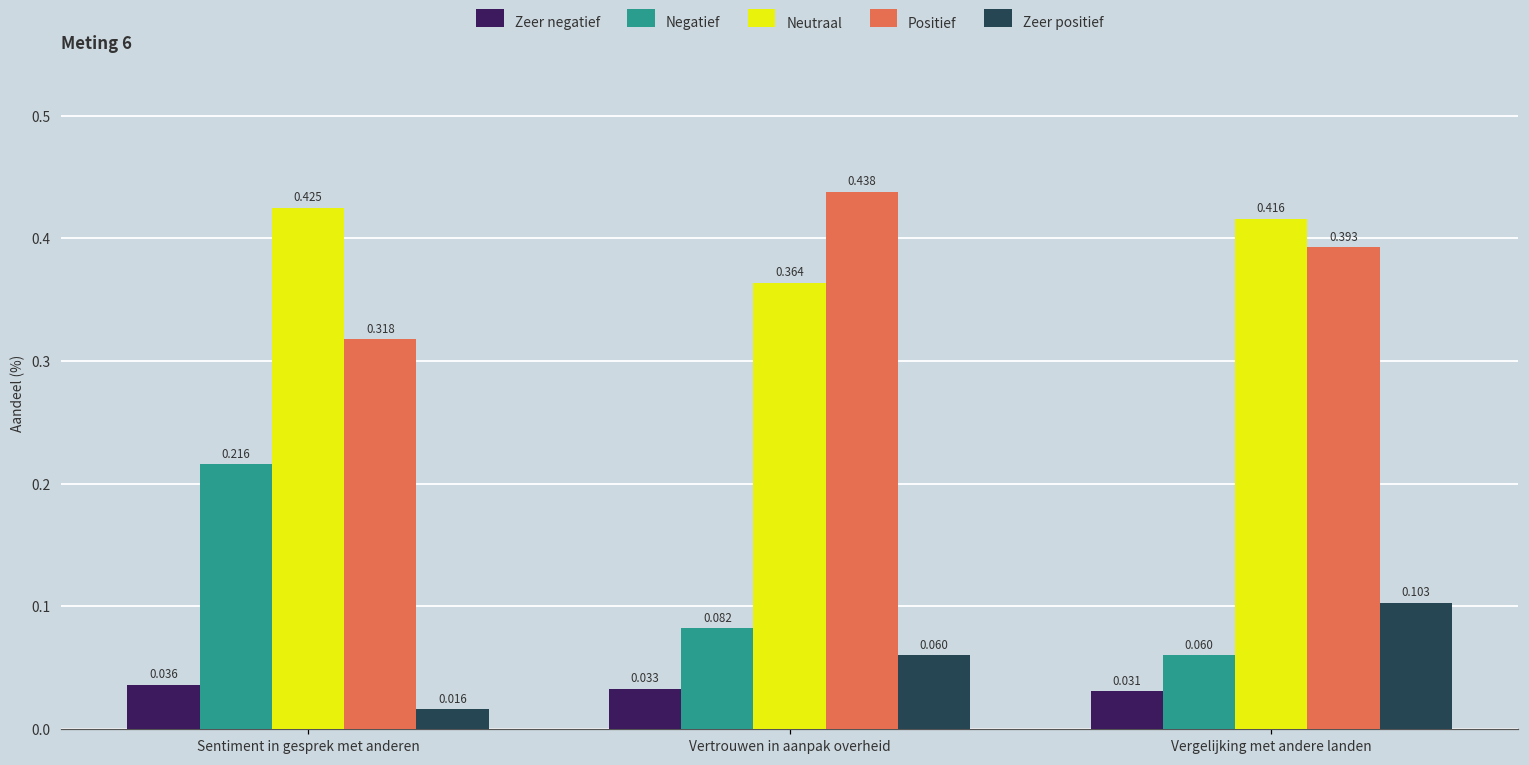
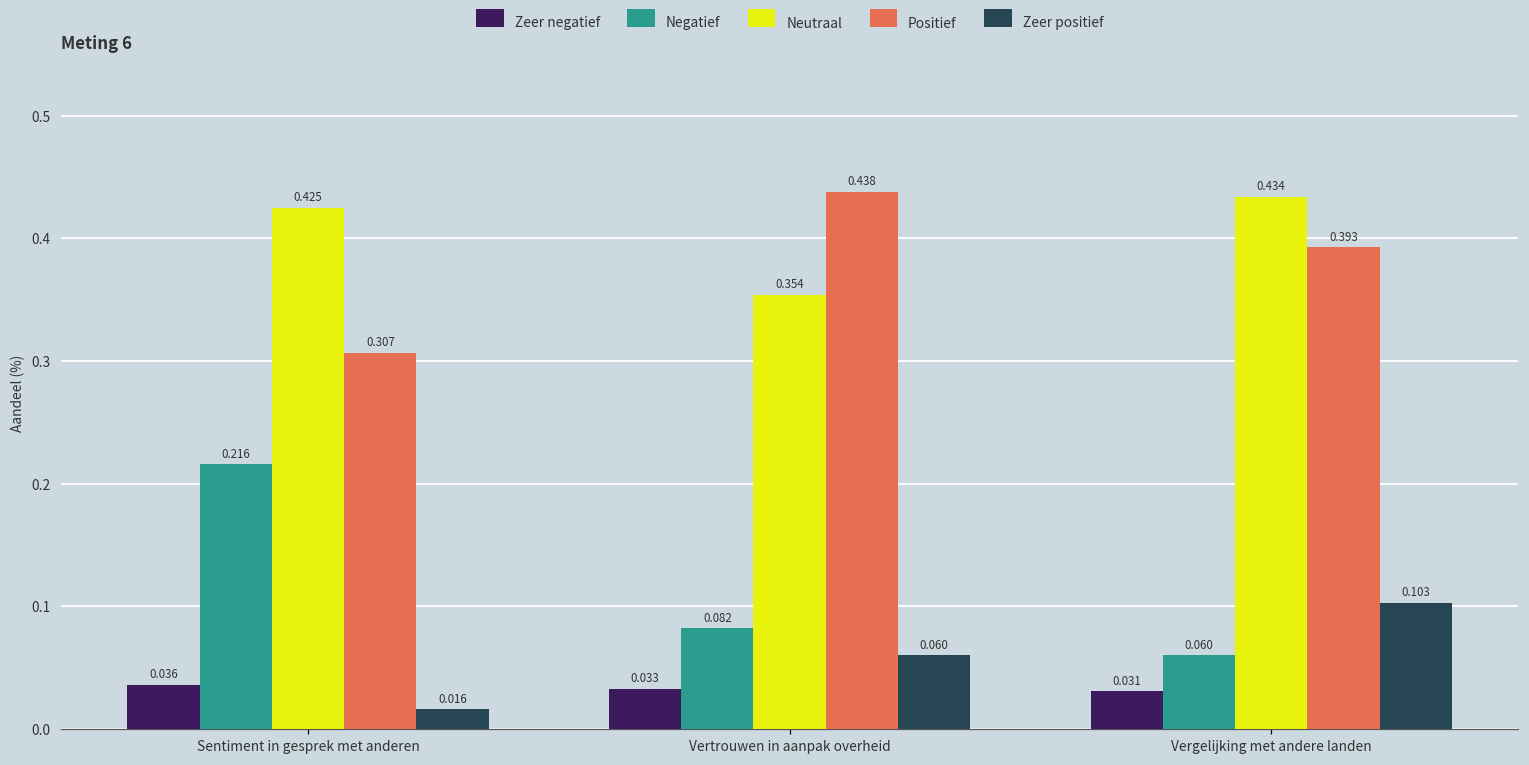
  {
    "Negatief": {
      "Sentiment in gesprek met anderen": 0.216,
      "Vertrouwen in aanpak overheid": 0.082,
      "Vergelijking met andere landen": 0.060
    },
    "Neutraal": {
      "Sentiment in gesprek met anderen": 0.425,
-     "Vertrouwen in aanpak overheid": 0.364,
-     "Vergelijking met andere landen": 0.416
+     "Vertrouwen in aanpak overheid": 0.354,
+     "Vergelijking met andere landen": 0.434
    },
    "Positief": {
-     "Sentiment in gesprek met anderen": 0.318,
+     "Sentiment in gesprek met anderen": 0.307,
      "Vertrouwen in aanpak overheid": 0.438,
      "Vergelijking met andere landen": 0.393
    }
  }
